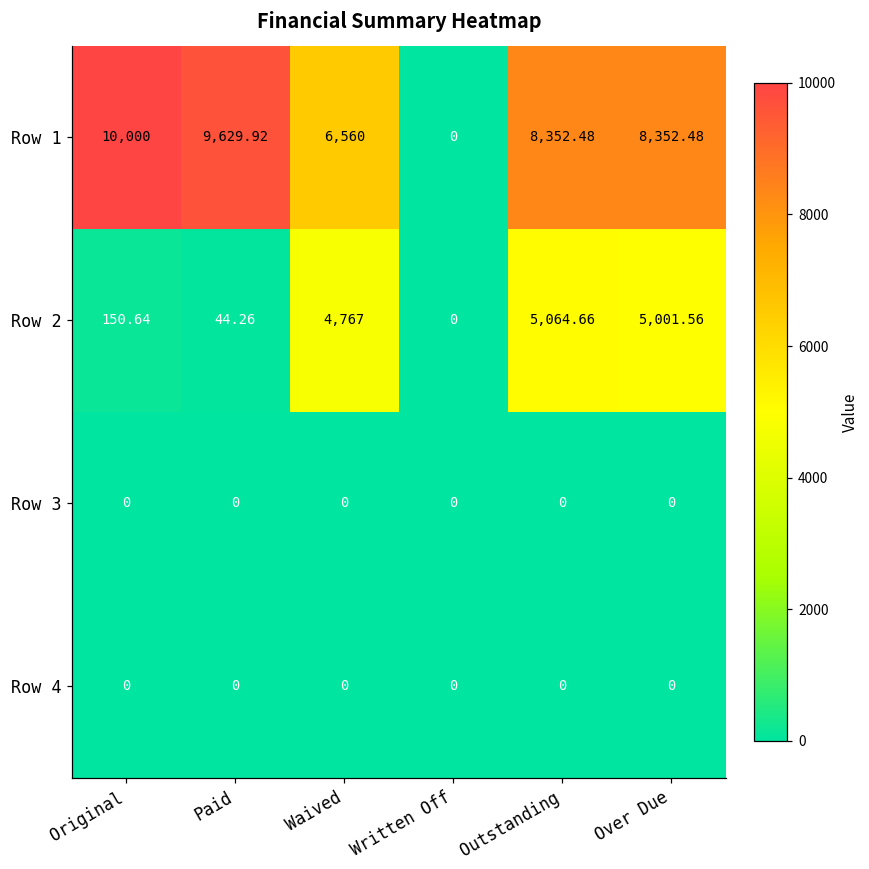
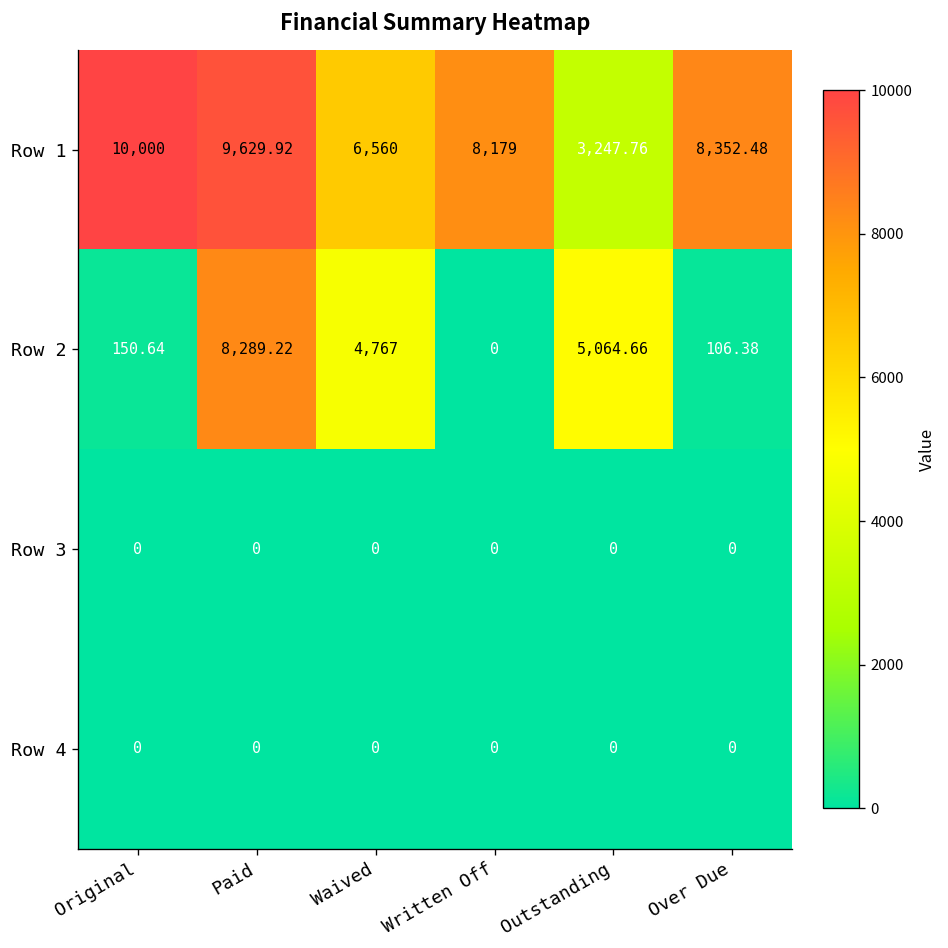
  {
    "Row 1": {
      "Original": "10,000",
      "Paid": "9,629.92",
      "Waived": "6,560",
-     "Written Off": "0",
-     "Outstanding": "8,352.48",
+     "Written Off": "8,179",
+     "Outstanding": "3,247.76",
      "Over Due": "8,352.48"
    },
    "Row 2": {
      "Original": "150.64",
-     "Paid": "44.26",
+     "Paid": "8,289.22",
      "Waived": "4,767",
      "Written Off": "0",
      "Outstanding": "5,064.66",
-     "Over Due": "5,001.56"
+     "Over Due": "106.38"
    },
    "Row 3": {
      "Original": "0",
      "Paid": "0",
      "Waived": "0",
      "Written Off": "0",
      "Outstanding": "0",
      "Over Due": "0"
    },
    "Row 4": {
      "Original": "0",
      "Paid": "0",
      "Waived": "0",
      "Written Off": "0",
      "Outstanding": "0",
      "Over Due": "0"
    }
  }
